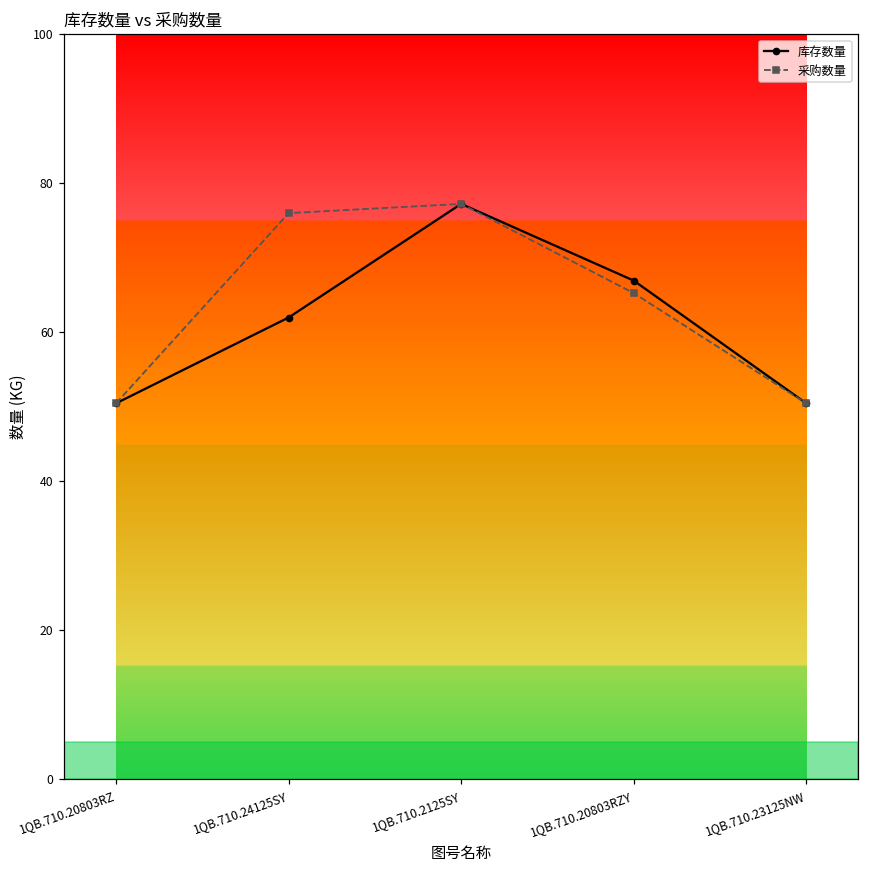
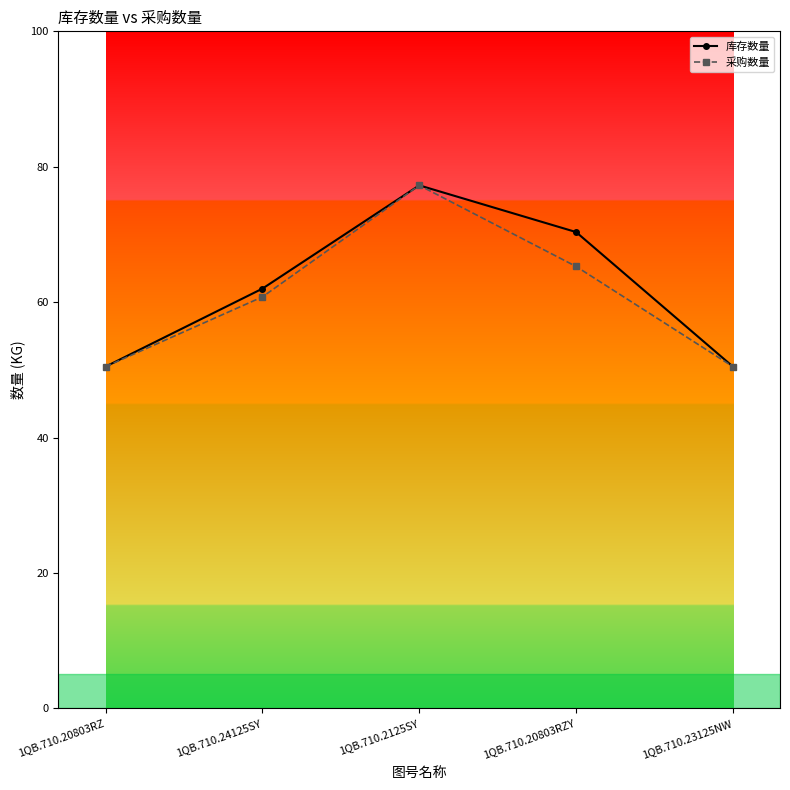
  {
    "库存数量": {
      "1QB.710.24125SY": 62,
-     "1QB.710.20803RZY": 67
+     "1QB.710.20803RZY": 70
    },
    "采购数量": {
-     "1QB.710.24125SY": 76,
+     "1QB.710.24125SY": 61,
      "1QB.710.20803RZY": 65
    }
  }
